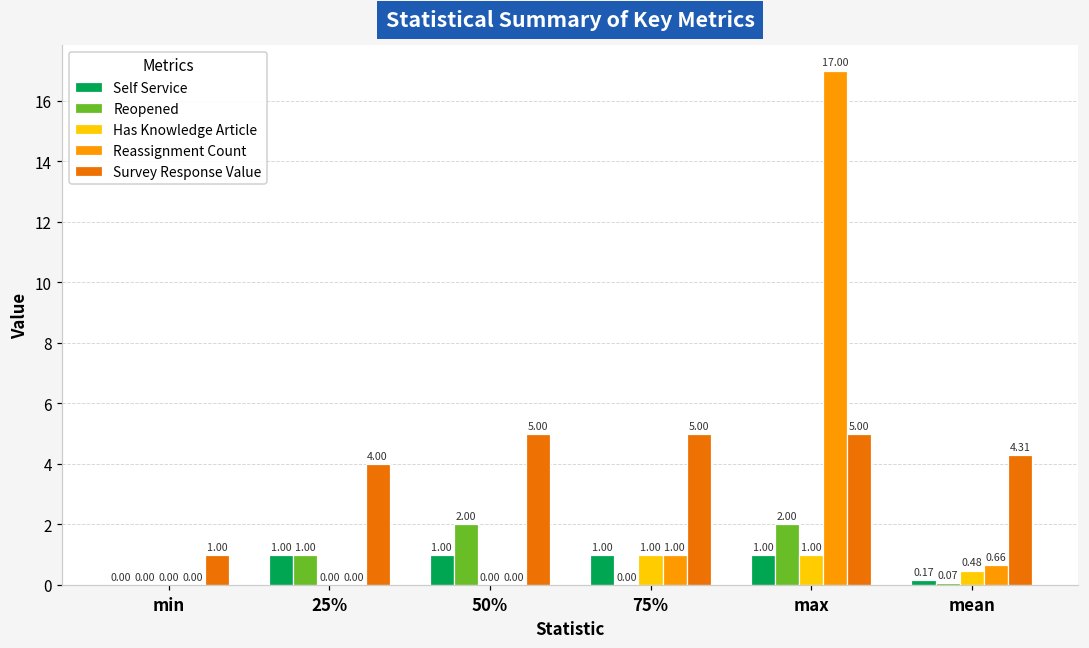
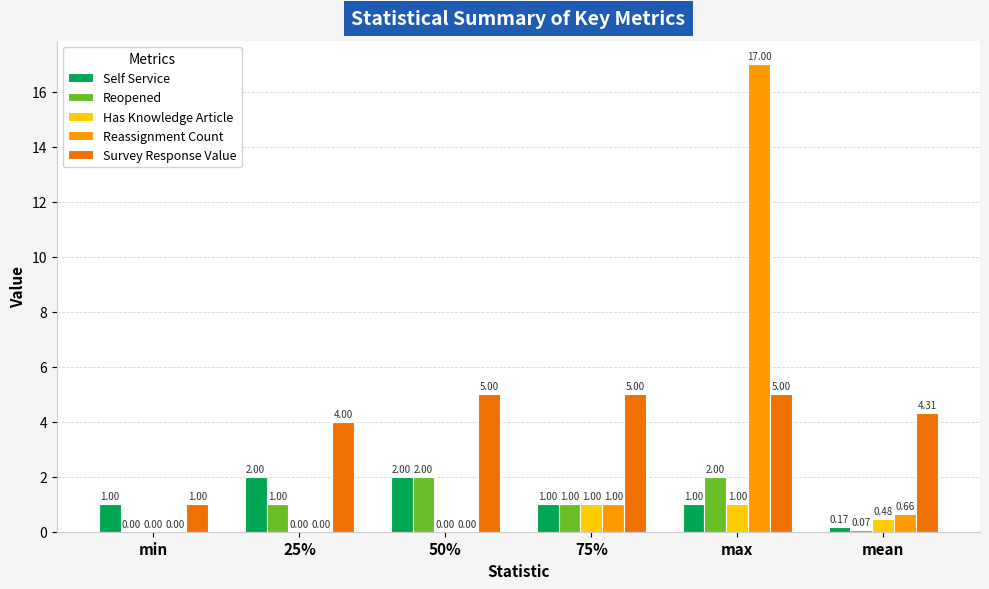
  {
    "Self Service": {
-     "min": 0.00,
-     "25%": 1.00,
-     "50%": 1.00,
+     "min": 1.00,
+     "25%": 2.00,
+     "50%": 2.00,
      "75%": 1.00,
      "max": 1.00,
      "mean": 0.17
    },
    "Reopened": {
      "min": 0.00,
      "25%": 1.00,
      "50%": 2.00,
-     "75%": 0.00,
+     "75%": 1.00,
      "max": 2.00,
      "mean": 0.07
    }
  }
